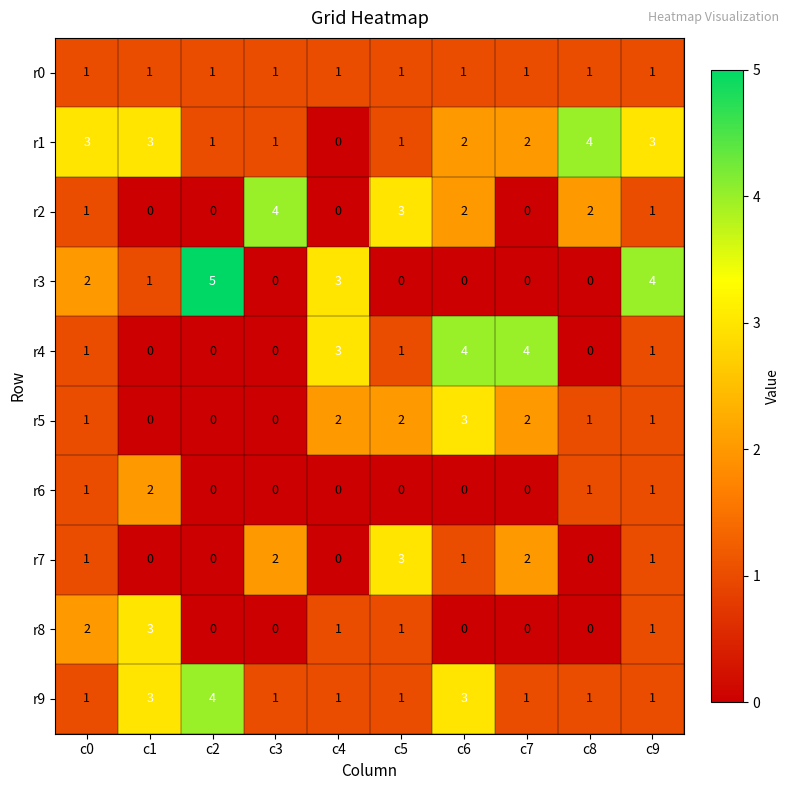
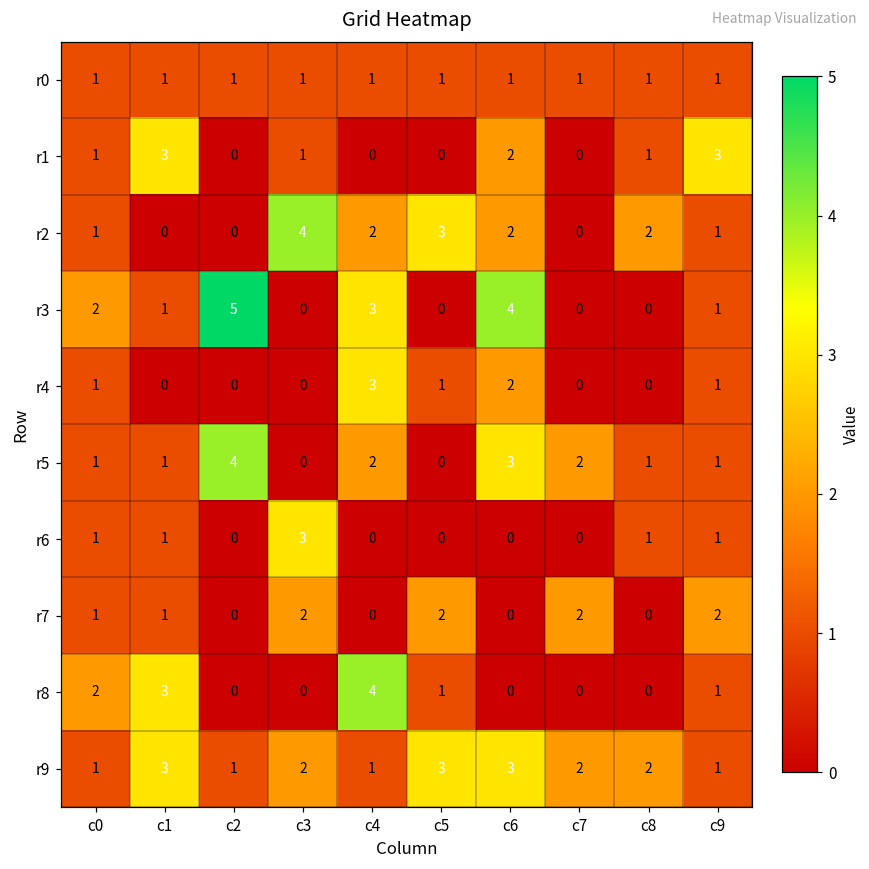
  {
    "r0": {
      "c0": 1,
      "c1": 1,
      "c2": 1,
      "c3": 1,
      "c4": 1,
      "c5": 1,
      "c6": 1,
      "c7": 1,
      "c8": 1,
      "c9": 1
    },
    "r1": {
-     "c0": 3,
+     "c0": 1,
      "c1": 3,
-     "c2": 1,
+     "c2": 0,
      "c3": 1,
      "c4": 0,
-     "c5": 1,
+     "c5": 0,
      "c6": 2,
-     "c7": 2,
-     "c8": 4,
+     "c7": 0,
+     "c8": 1,
      "c9": 3
    },
    "r2": {
      "c0": 1,
      "c1": 0,
      "c2": 0,
      "c3": 4,
-     "c4": 0,
+     "c4": 2,
      "c5": 3,
      "c6": 2,
      "c7": 0,
      "c8": 2,
      "c9": 1
    },
    "r3": {
      "c0": 2,
      "c1": 1,
      "c2": 5,
      "c3": 0,
      "c4": 3,
      "c5": 0,
-     "c6": 0,
+     "c6": 4,
      "c7": 0,
      "c8": 0,
-     "c9": 4
+     "c9": 1
    },
    "r4": {
      "c0": 1,
      "c1": 0,
      "c2": 0,
      "c3": 0,
      "c4": 3,
      "c5": 1,
-     "c6": 4,
-     "c7": 4,
+     "c6": 2,
+     "c7": 0,
      "c8": 0,
      "c9": 1
    },
    "r5": {
      "c0": 1,
-     "c1": 0,
-     "c2": 0,
+     "c1": 1,
+     "c2": 4,
      "c3": 0,
      "c4": 2,
-     "c5": 2,
+     "c5": 0,
      "c6": 3,
      "c7": 2,
      "c8": 1,
      "c9": 1
    },
    "r6": {
      "c0": 1,
-     "c1": 2,
+     "c1": 1,
      "c2": 0,
-     "c3": 0,
+     "c3": 3,
      "c4": 0,
      "c5": 0,
      "c6": 0,
      "c7": 0,
      "c8": 1,
      "c9": 1
    },
    "r7": {
      "c0": 1,
-     "c1": 0,
+     "c1": 1,
      "c2": 0,
      "c3": 2,
      "c4": 0,
-     "c5": 3,
-     "c6": 1,
+     "c5": 2,
+     "c6": 0,
      "c7": 2,
      "c8": 0,
-     "c9": 1
+     "c9": 2
    },
    "r8": {
      "c0": 2,
      "c1": 3,
      "c2": 0,
      "c3": 0,
-     "c4": 1,
+     "c4": 4,
      "c5": 1,
      "c6": 0,
      "c7": 0,
      "c8": 0,
      "c9": 1
    },
    "r9": {
      "c0": 1,
      "c1": 3,
-     "c2": 4,
-     "c3": 1,
+     "c2": 1,
+     "c3": 2,
      "c4": 1,
-     "c5": 1,
+     "c5": 3,
      "c6": 3,
-     "c7": 1,
-     "c8": 1,
+     "c7": 2,
+     "c8": 2,
      "c9": 1
    }
  }
